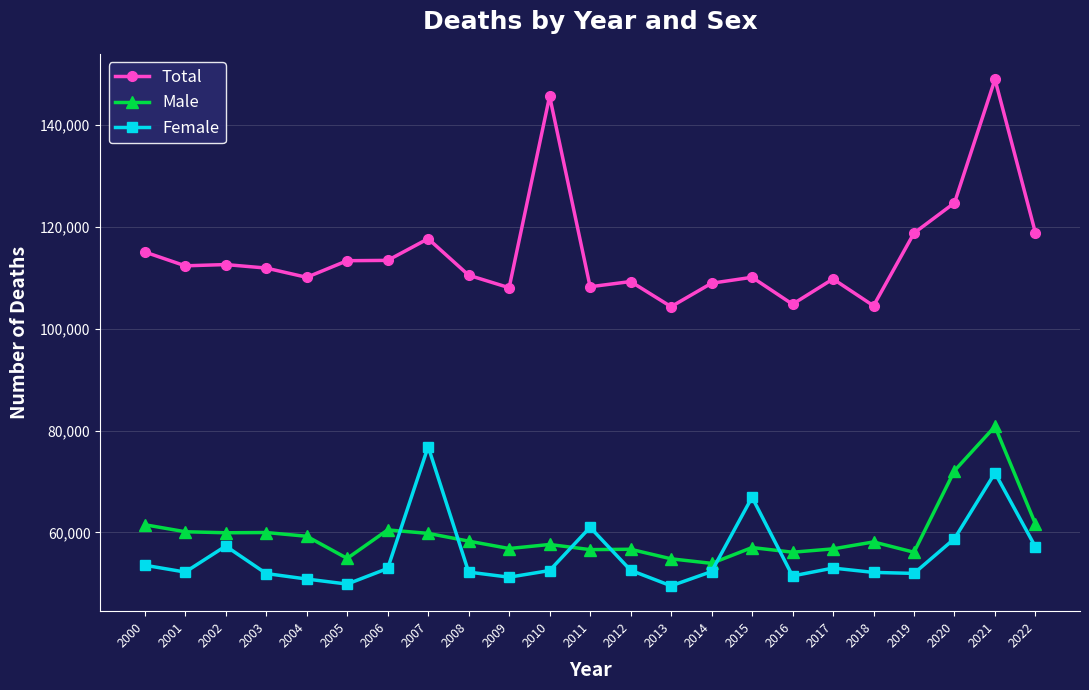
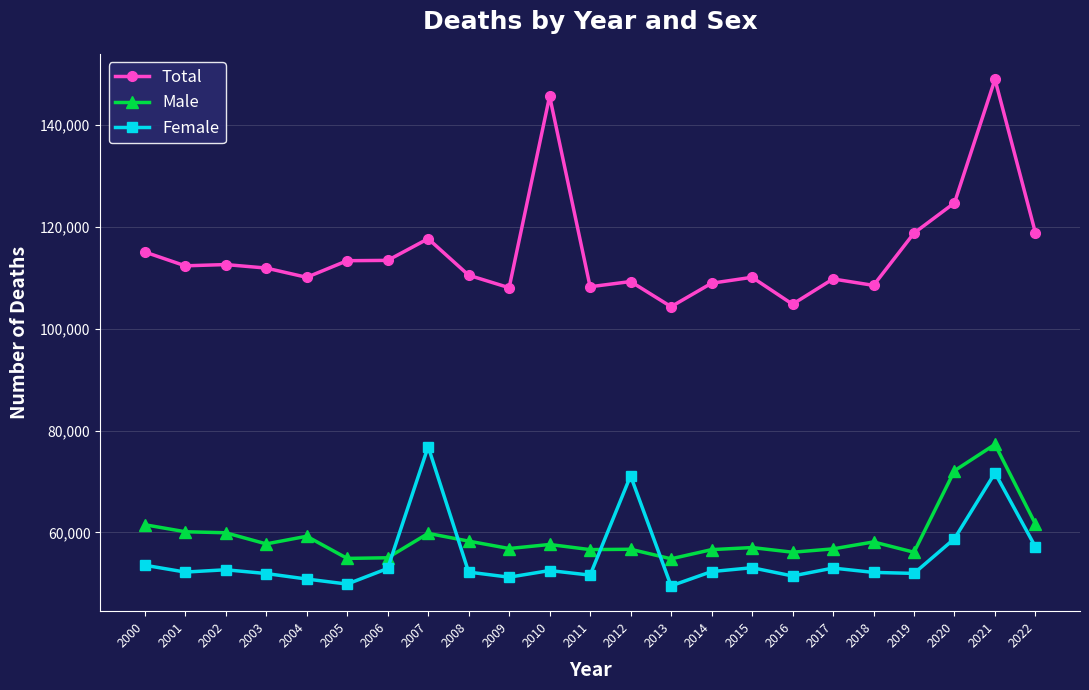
  {
    "Total": {
      "2000": "115,000",
      "2001": "112,000",
      "2002": "113,000",
      "2003": "112,000",
      "2004": "110,000",
      "2005": "113,000",
      "2006": "113,000",
      "2007": "118,000",
      "2008": "111,000",
      "2009": "108,000",
      "2010": "146,000",
      "2011": "108,000",
      "2012": "109,000",
      "2013": "104,000",
      "2014": "109,000",
      "2015": "110,000",
      "2016": "105,000",
      "2017": "110,000",
-     "2018": "105,000",
+     "2018": "109,000",
      "2019": "119,000",
      "2020": "125,000",
      "2021": "149,000",
      "2022": "119,000"
    },
    "Male": {
      "2000": "62,000",
      "2001": "60,000",
      "2002": "60,000",
-     "2003": "60,000",
+     "2003": "58,000",
      "2004": "59,000",
      "2005": "55,000",
-     "2006": "61,000",
+     "2006": "55,000",
      "2007": "60,000",
      "2008": "58,000",
      "2009": "57,000",
      "2010": "58,000",
      "2011": "57,000",
      "2012": "57,000",
      "2013": "55,000",
-     "2014": "54,000",
+     "2014": "57,000",
      "2015": "57,000",
      "2016": "56,000",
      "2017": "57,000",
      "2018": "58,000",
      "2019": "56,000",
      "2020": "72,000",
-     "2021": "81,000",
+     "2021": "77,000",
      "2022": "62,000"
    },
    "Female": {
      "2000": "54,000",
      "2001": "52,000",
-     "2002": "57,000",
+     "2002": "53,000",
      "2003": "52,000",
      "2004": "51,000",
      "2005": "50,000",
      "2006": "53,000",
      "2007": "77,000",
      "2008": "52,000",
      "2009": "51,000",
      "2010": "53,000",
-     "2011": "61,000",
-     "2012": "53,000",
+     "2011": "52,000",
+     "2012": "71,000",
      "2013": "50,000",
      "2014": "52,000",
-     "2015": "67,000",
+     "2015": "53,000",
      "2016": "51,000",
      "2017": "53,000",
      "2018": "52,000",
      "2019": "52,000",
      "2020": "59,000",
      "2021": "72,000",
      "2022": "57,000"
    }
  }
